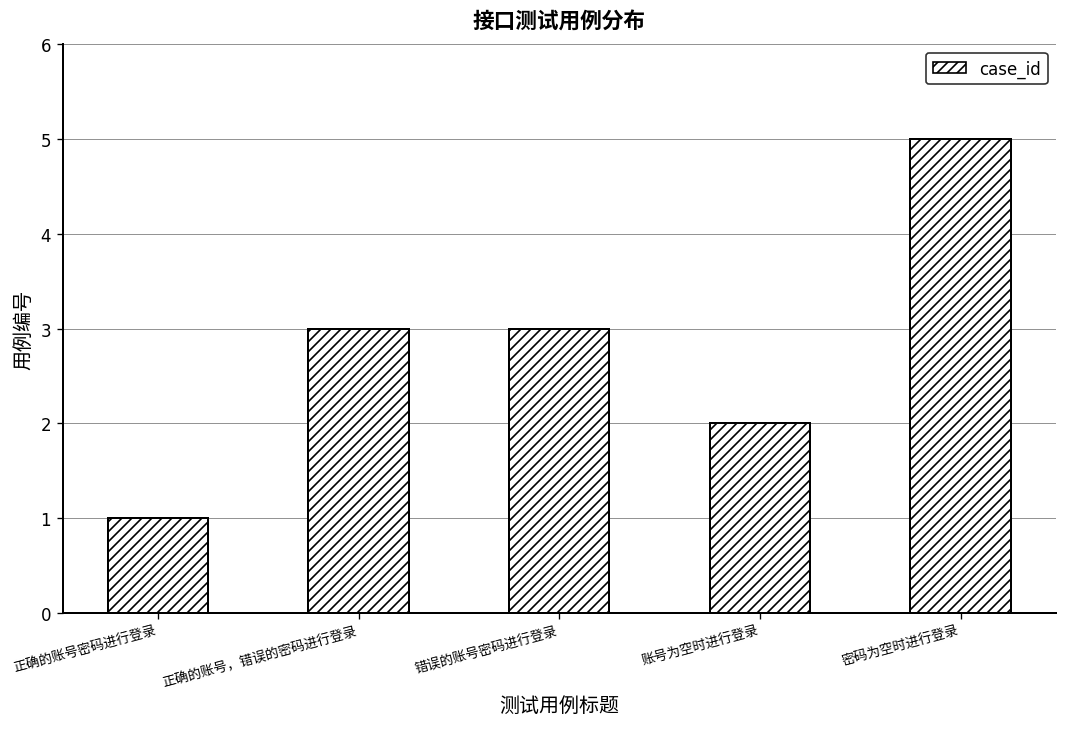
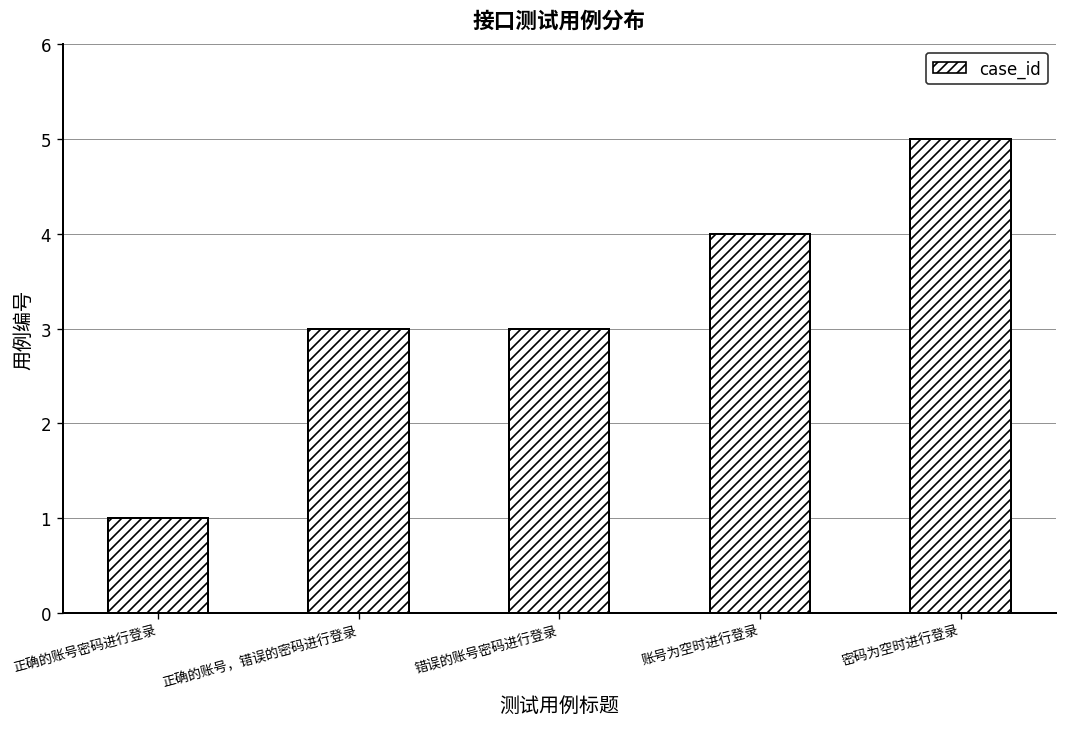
  {
    "正确的账号密码进行登录": 1,
    "正确的账号，错误的密码进行登录": 3,
    "错误的账号密码进行登录": 3,
-   "账号为空时进行登录": 2,
+   "账号为空时进行登录": 4,
    "密码为空时进行登录": 5
  }
